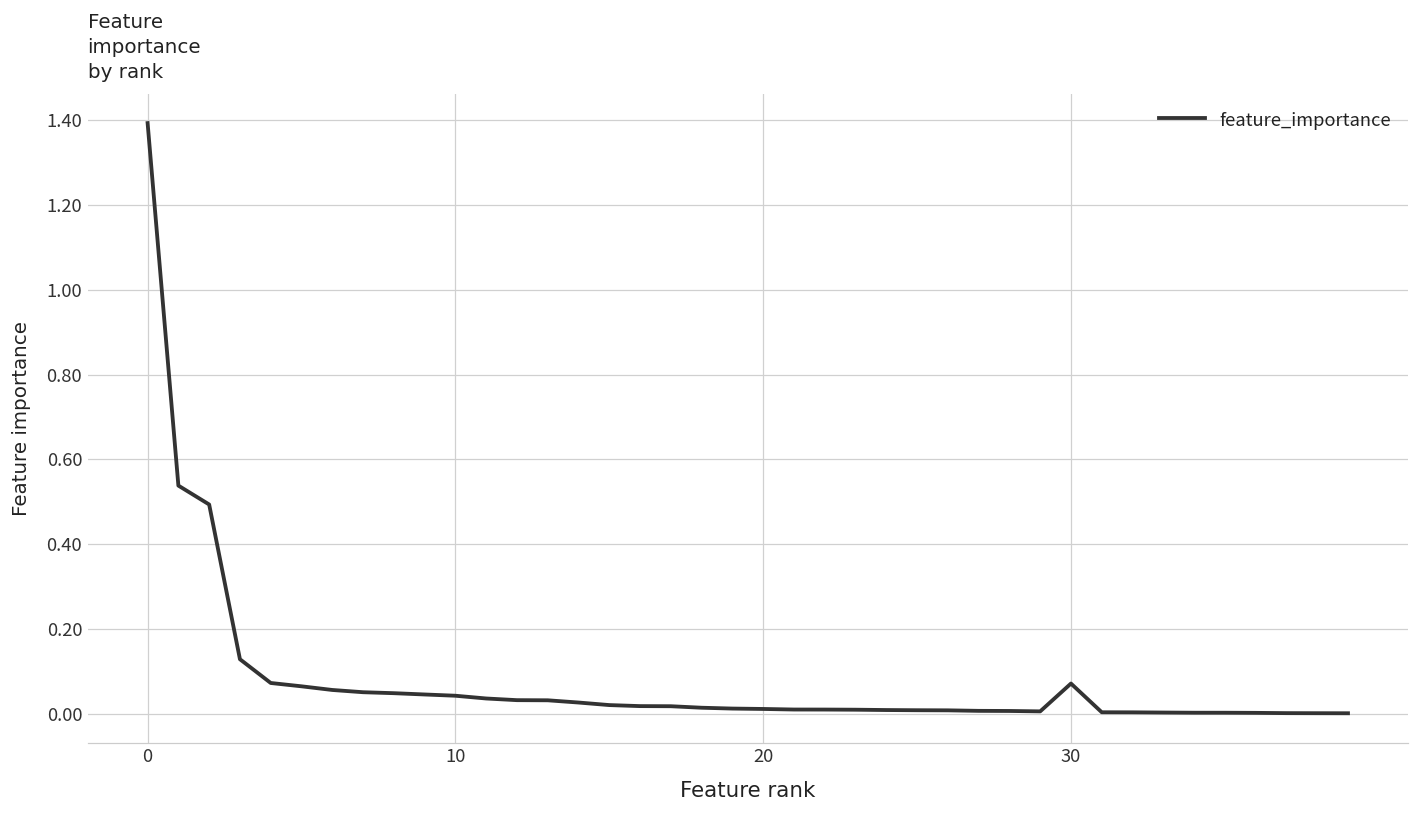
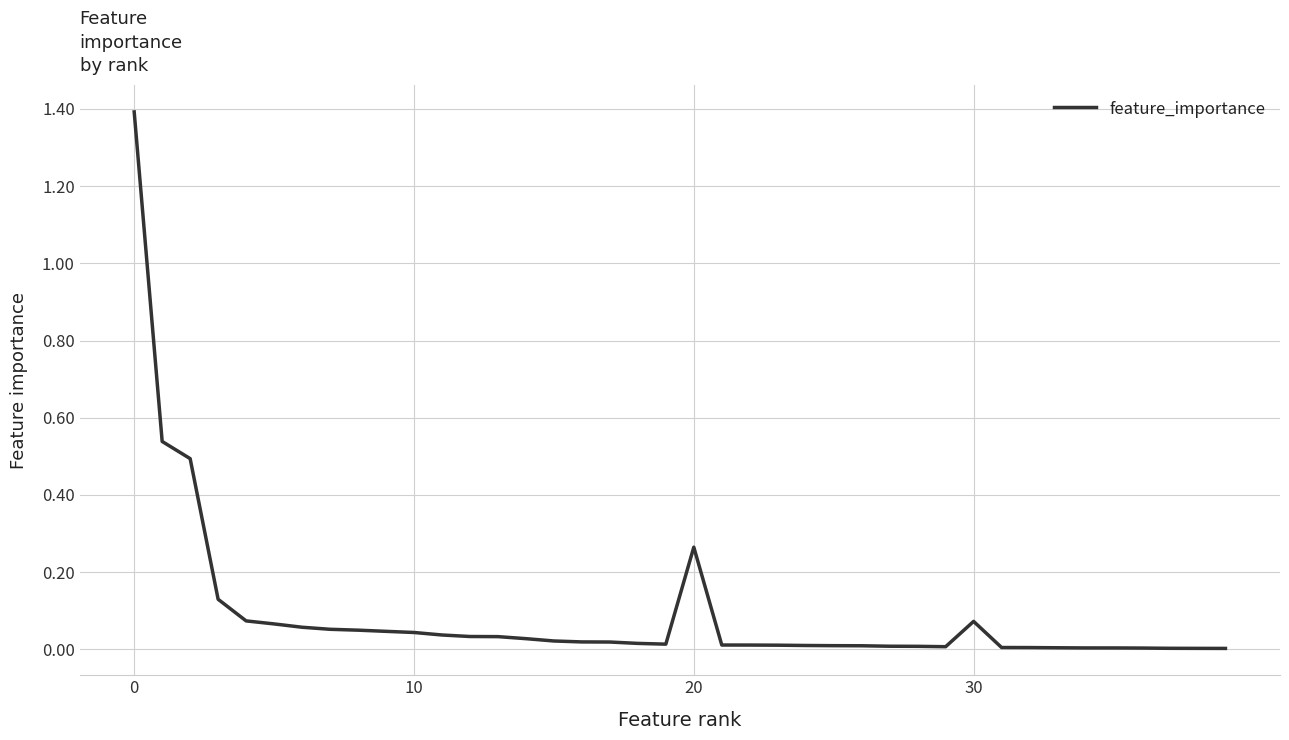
  {
    "0": 1.39,
    "10": 0.04,
-   "20": 0.01,
+   "20": 0.26,
    "30": 0.07
  }
